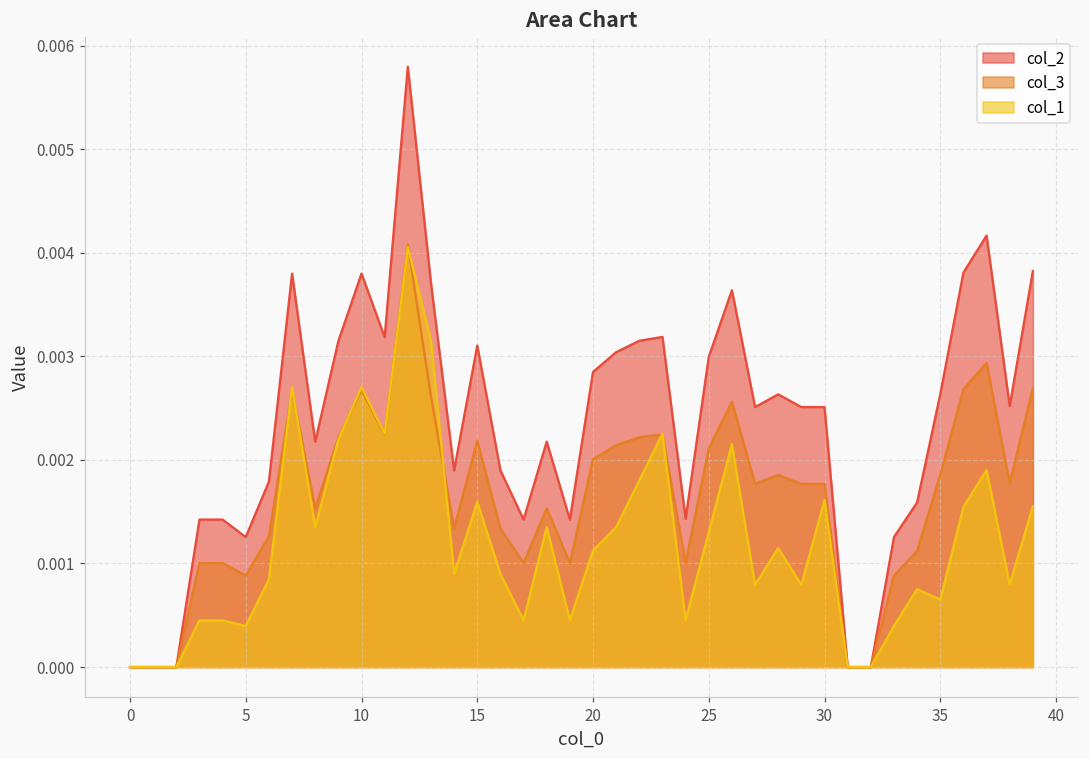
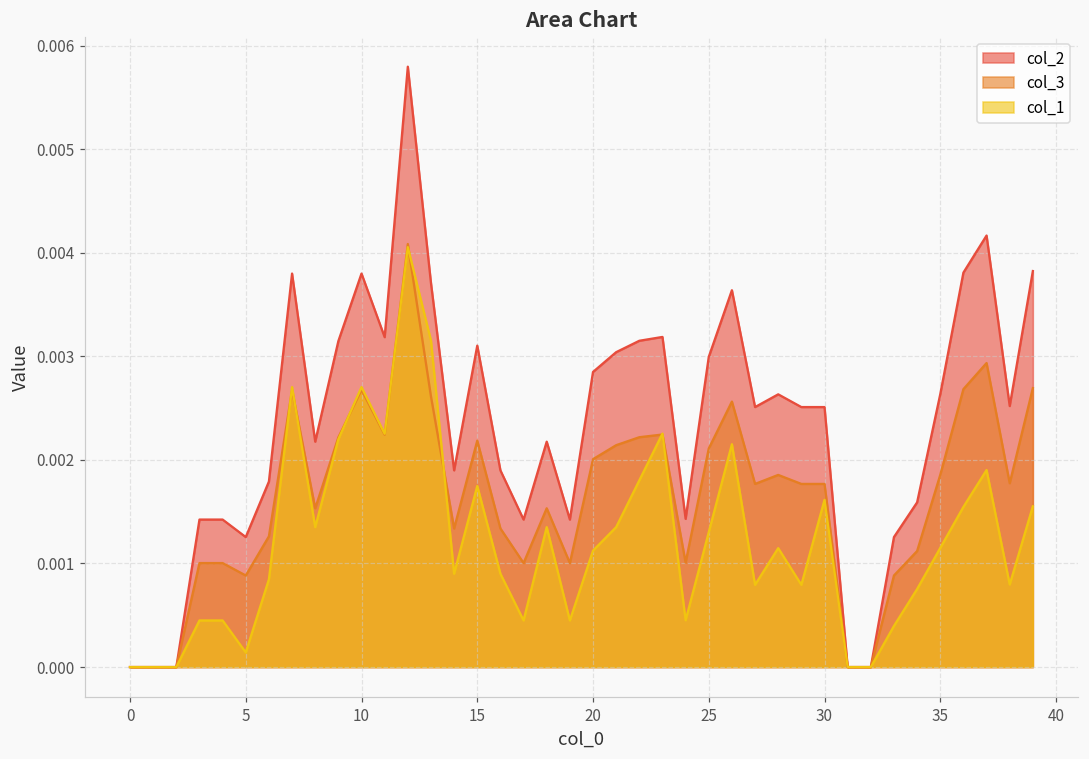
  {
    "col_1": {
-     "5": 0.0004,
-     "15": 0.0016,
+     "5": 0.0001,
+     "15": 0.0017,
      "20": 0.0011,
      "25": 0.0013,
      "30": 0.0016,
-     "35": 0.0007
+     "35": 0.0012
    }
  }
